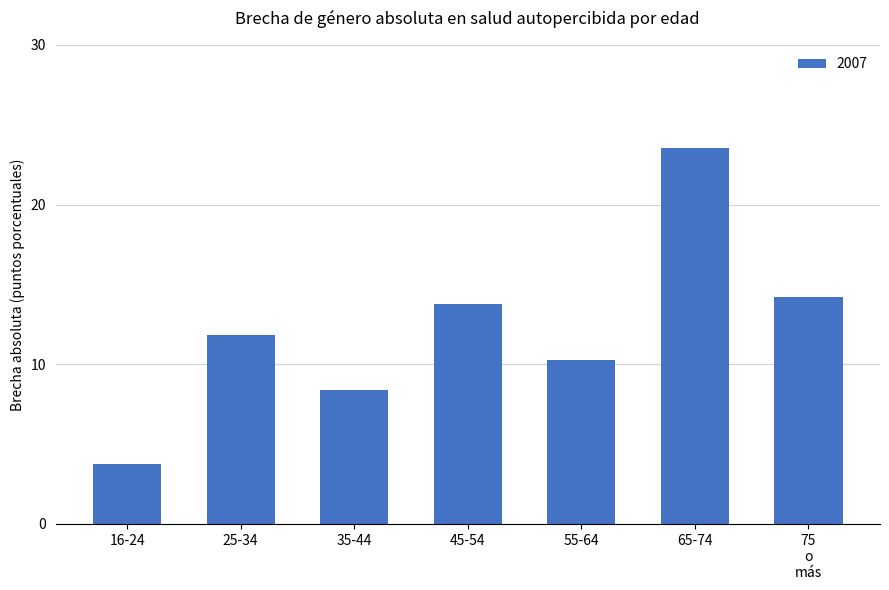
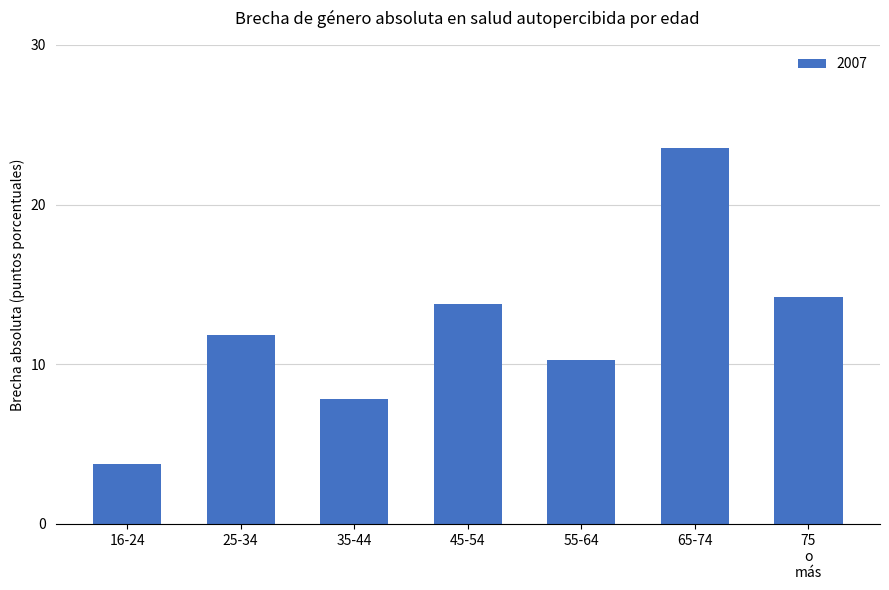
  {
    "16-24": 3.8,
    "25-34": 11.8,
-   "35-44": 8.4,
+   "35-44": 7.8,
    "45-54": 13.8,
    "55-64": 10.3,
    "65-74": 23.5,
    "75 o más": 14.2
  }
